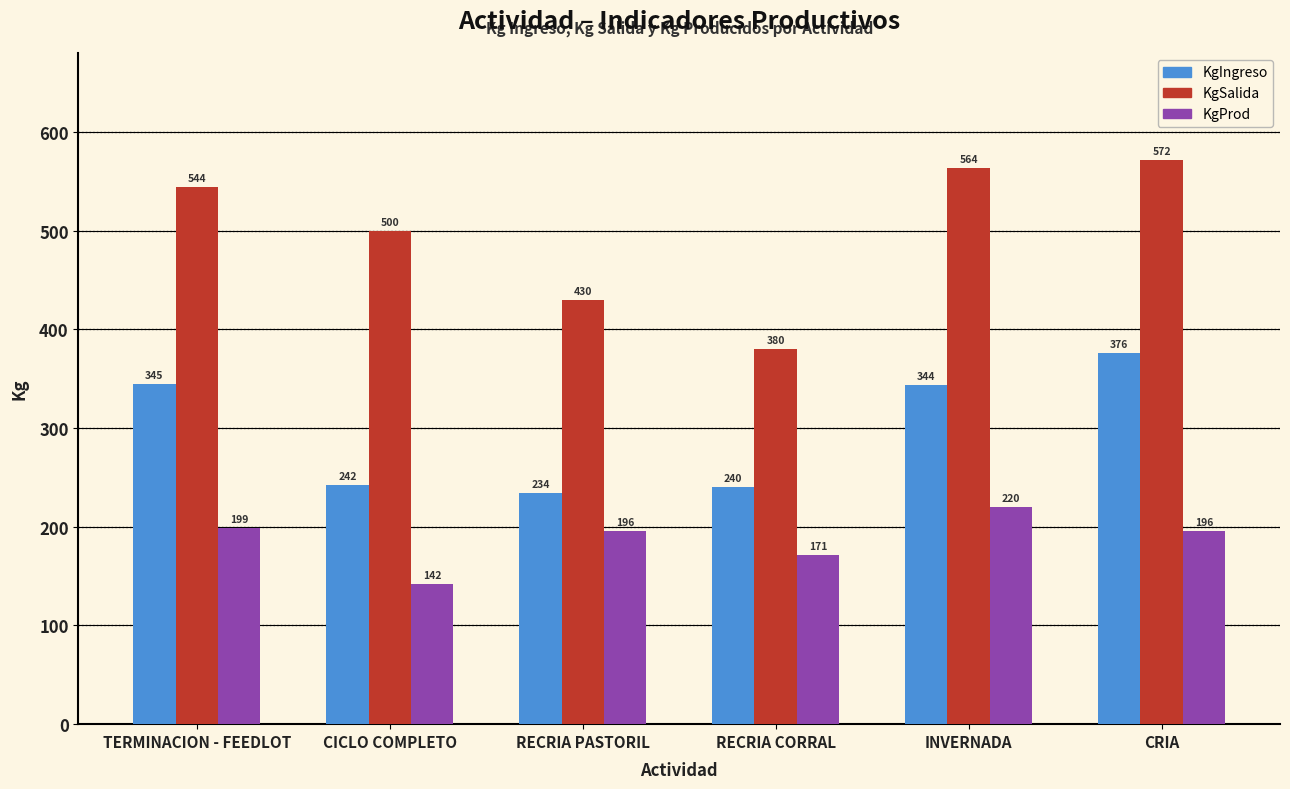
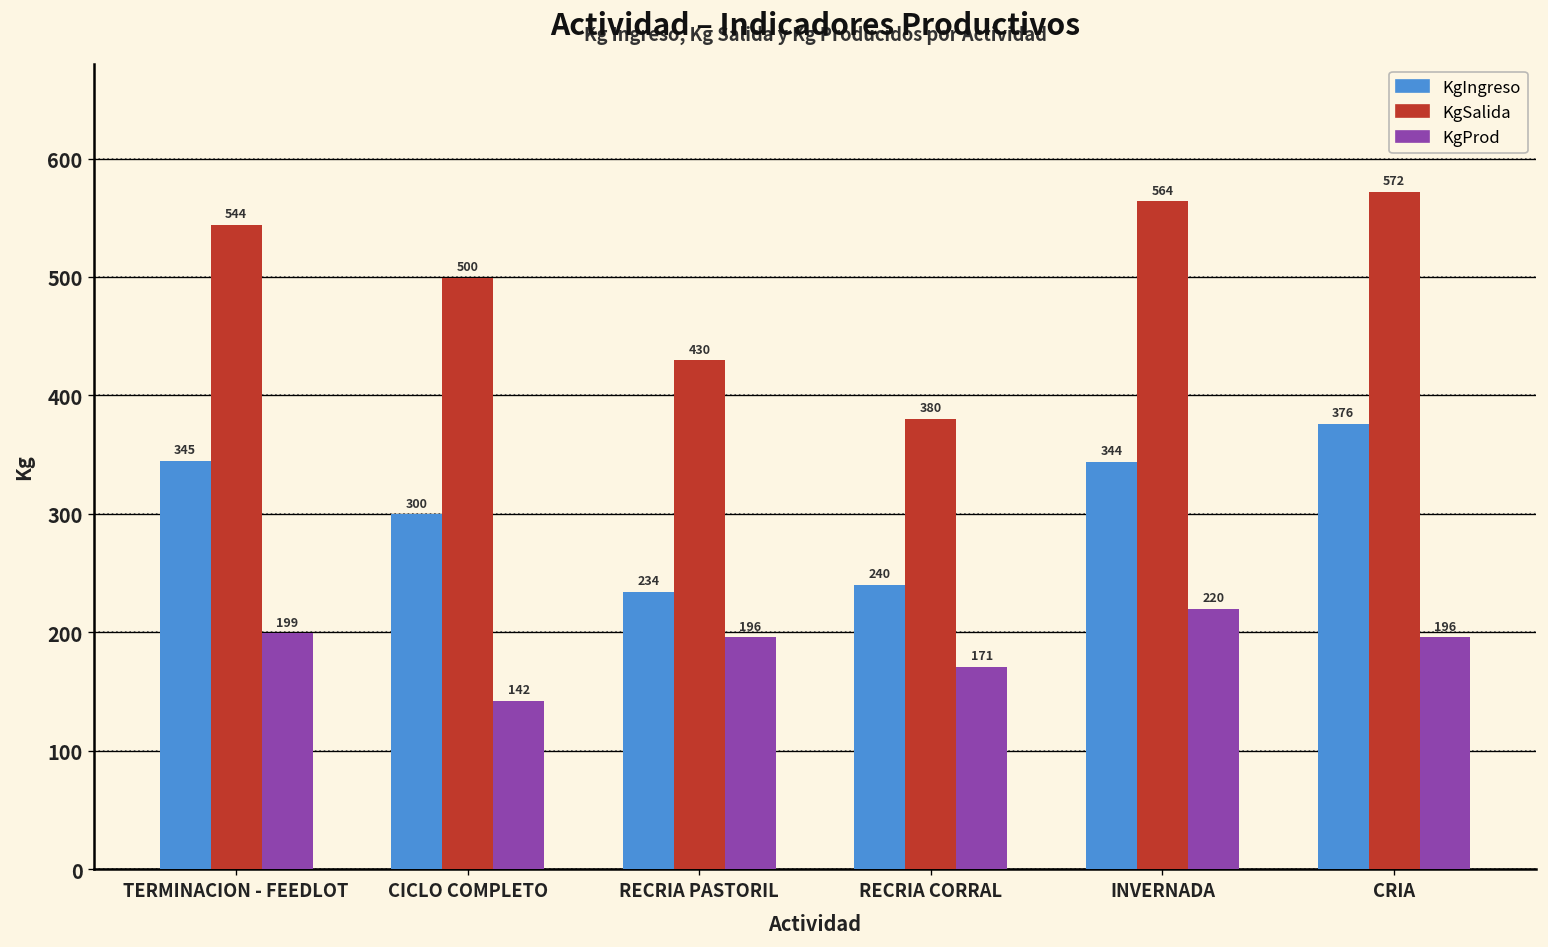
  {
    "KgIngreso": {
      "TERMINACION - FEEDLOT": 345,
-     "CICLO COMPLETO": 242,
+     "CICLO COMPLETO": 300,
      "RECRIA PASTORIL": 234,
      "RECRIA CORRAL": 240,
      "INVERNADA": 344,
      "CRIA": 376
    },
    "KgSalida": {
      "TERMINACION - FEEDLOT": 544,
      "CICLO COMPLETO": 500,
      "RECRIA PASTORIL": 430,
      "RECRIA CORRAL": 380,
      "INVERNADA": 564,
      "CRIA": 572
    },
    "KgProd": {
      "TERMINACION - FEEDLOT": 199,
      "CICLO COMPLETO": 142,
      "RECRIA PASTORIL": 196,
      "RECRIA CORRAL": 171,
      "INVERNADA": 220,
      "CRIA": 196
    }
  }
